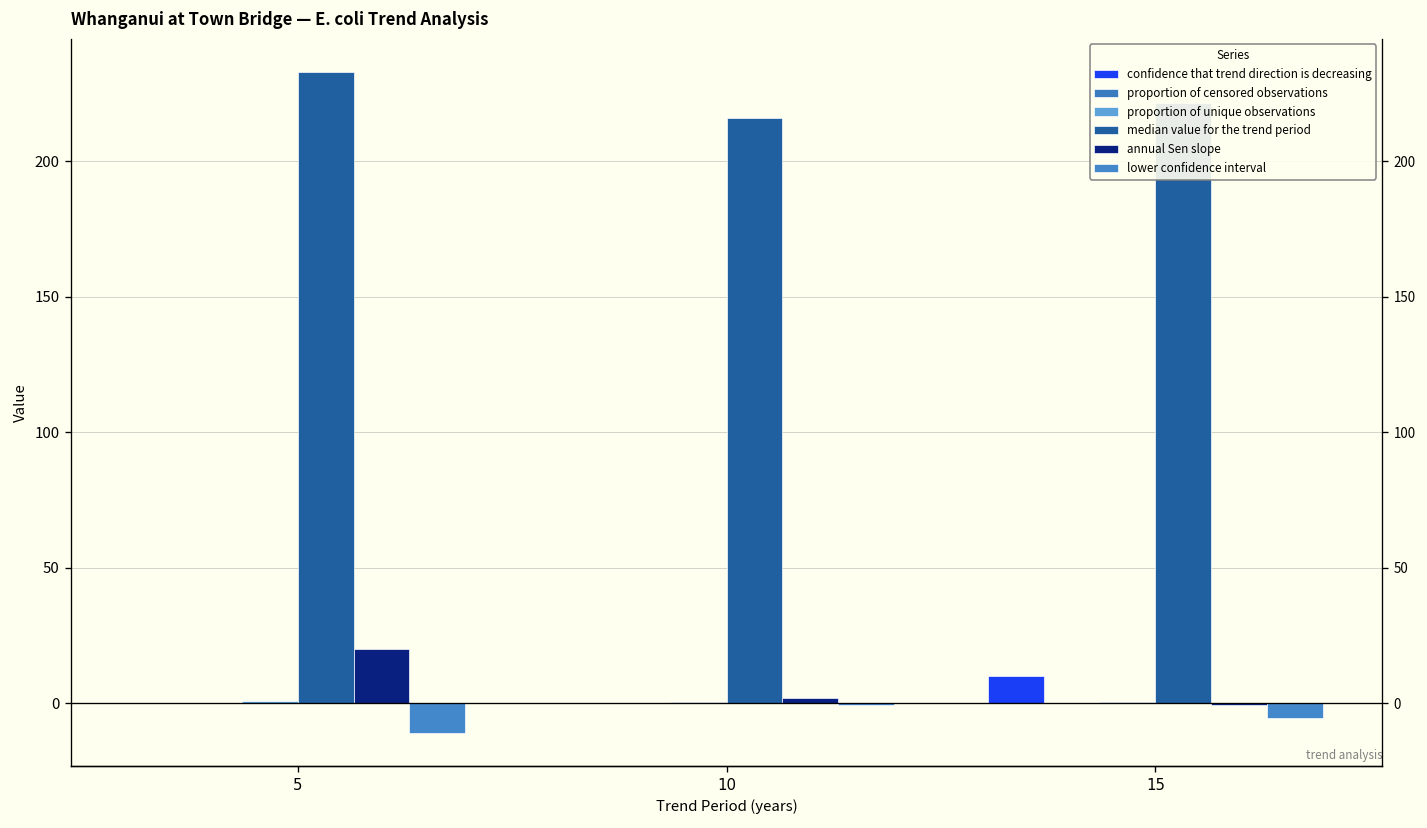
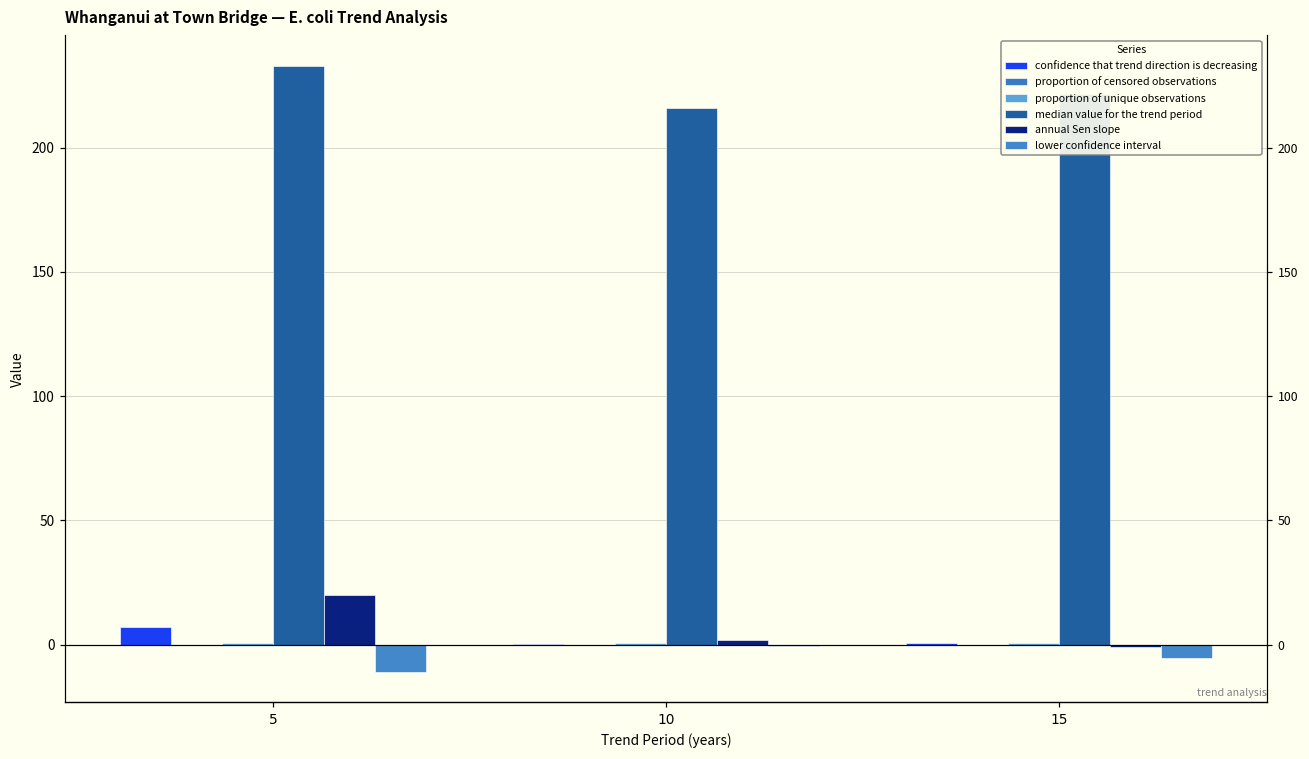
  {
    "confidence that trend direction is decreasing": {
-     "5": 0,
-     "15": 10
+     "5": 7,
+     "15": 1
    },
    "annual Sen slope": {
      "5": 20,
      "10": 2
    }
  }
